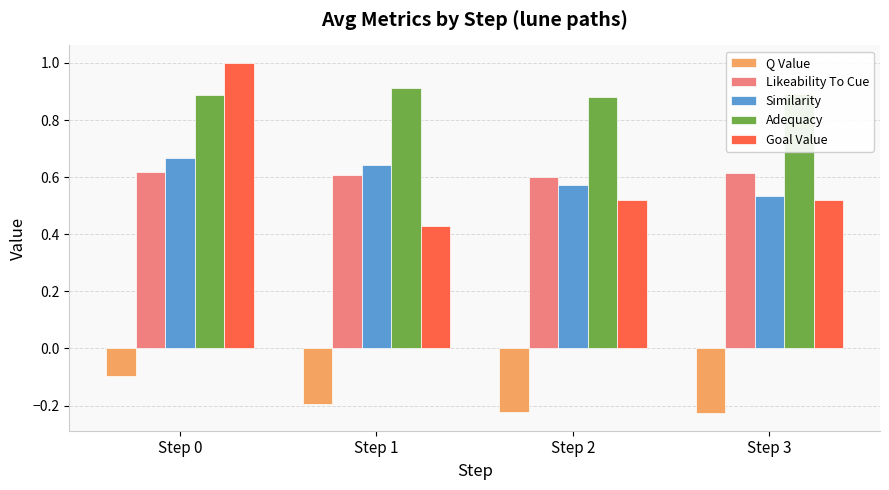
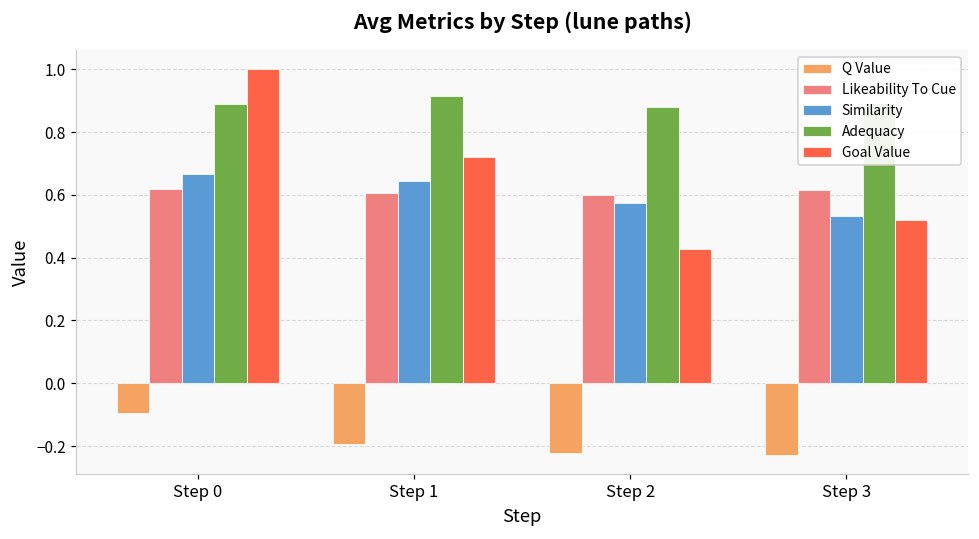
  {
    "Similarity": {
      "Step 0": 0.67,
      "Step 1": 0.64,
      "Step 2": 0.57,
      "Step 3": 0.53
    },
    "Adequacy": {
      "Step 0": 0.89,
      "Step 1": 0.91,
      "Step 2": 0.88
    },
    "Goal Value": {
      "Step 0": 1.00,
-     "Step 1": 0.43,
-     "Step 2": 0.52,
+     "Step 1": 0.72,
+     "Step 2": 0.43,
      "Step 3": 0.52
    }
  }
